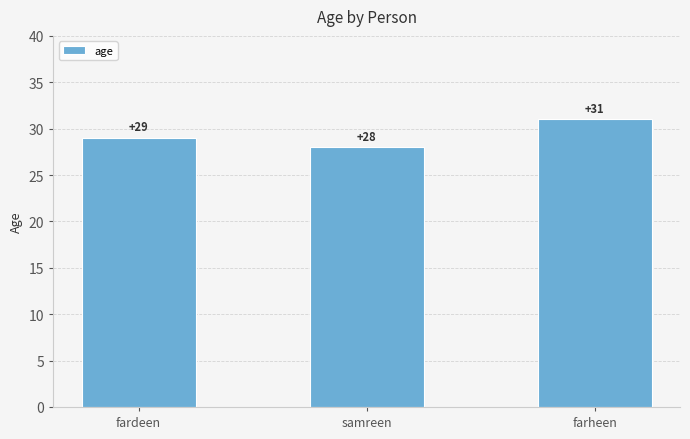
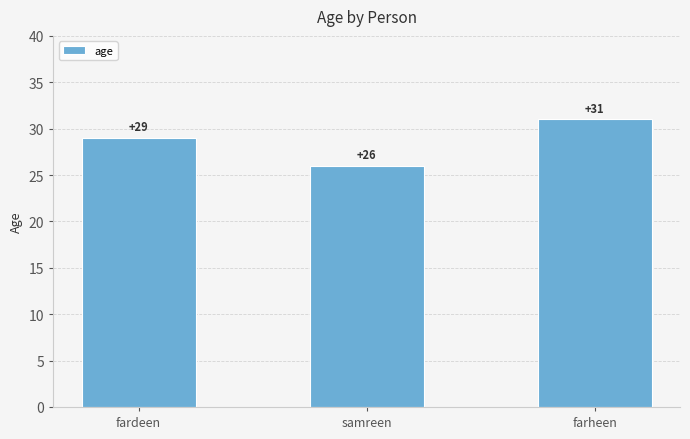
  {
    "fardeen": "+29",
-   "samreen": "+28",
+   "samreen": "+26",
    "farheen": "+31"
  }
